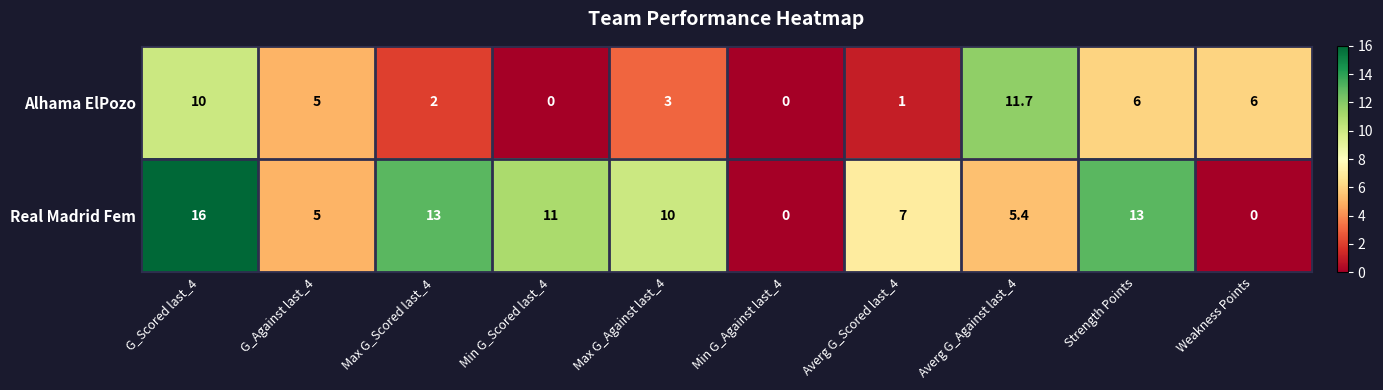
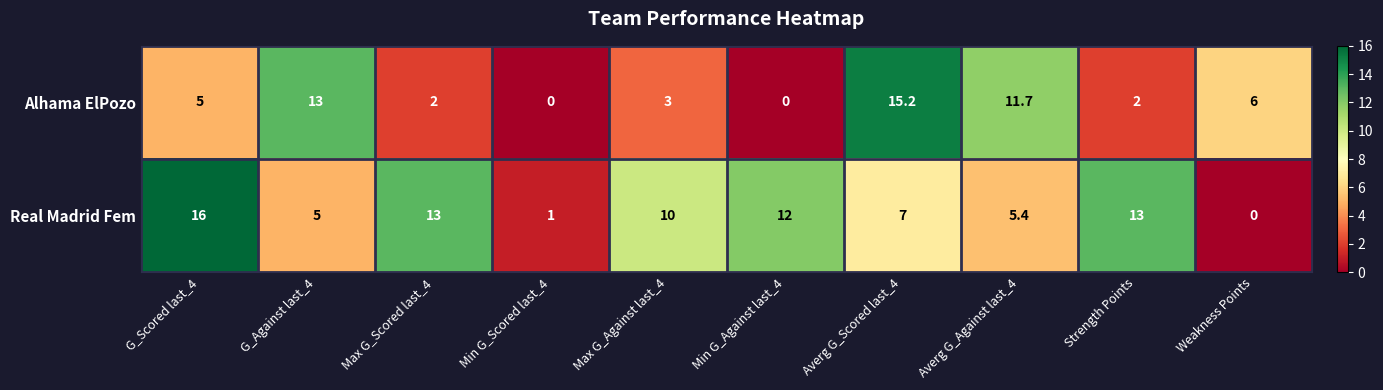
  {
    "Alhama ElPozo": {
-     "G_Scored last_4": 10,
-     "G_Against last_4": 5,
+     "G_Scored last_4": 5,
+     "G_Against last_4": 13,
      "Max G_Scored last_4": 2,
      "Min G_Scored last_4": 0,
      "Max G_Against last_4": 3,
      "Min G_Against last_4": 0,
-     "Averg G_Scored last_4": 1,
+     "Averg G_Scored last_4": 15.2,
      "Averg G_Against last_4": 11.7,
-     "Strength Points": 6,
+     "Strength Points": 2,
      "Weakness Points": 6
    },
    "Real Madrid Fem": {
      "G_Scored last_4": 16,
      "G_Against last_4": 5,
      "Max G_Scored last_4": 13,
-     "Min G_Scored last_4": 11,
+     "Min G_Scored last_4": 1,
      "Max G_Against last_4": 10,
-     "Min G_Against last_4": 0,
+     "Min G_Against last_4": 12,
      "Averg G_Scored last_4": 7,
      "Averg G_Against last_4": 5.4,
      "Strength Points": 13,
      "Weakness Points": 0
    }
  }
